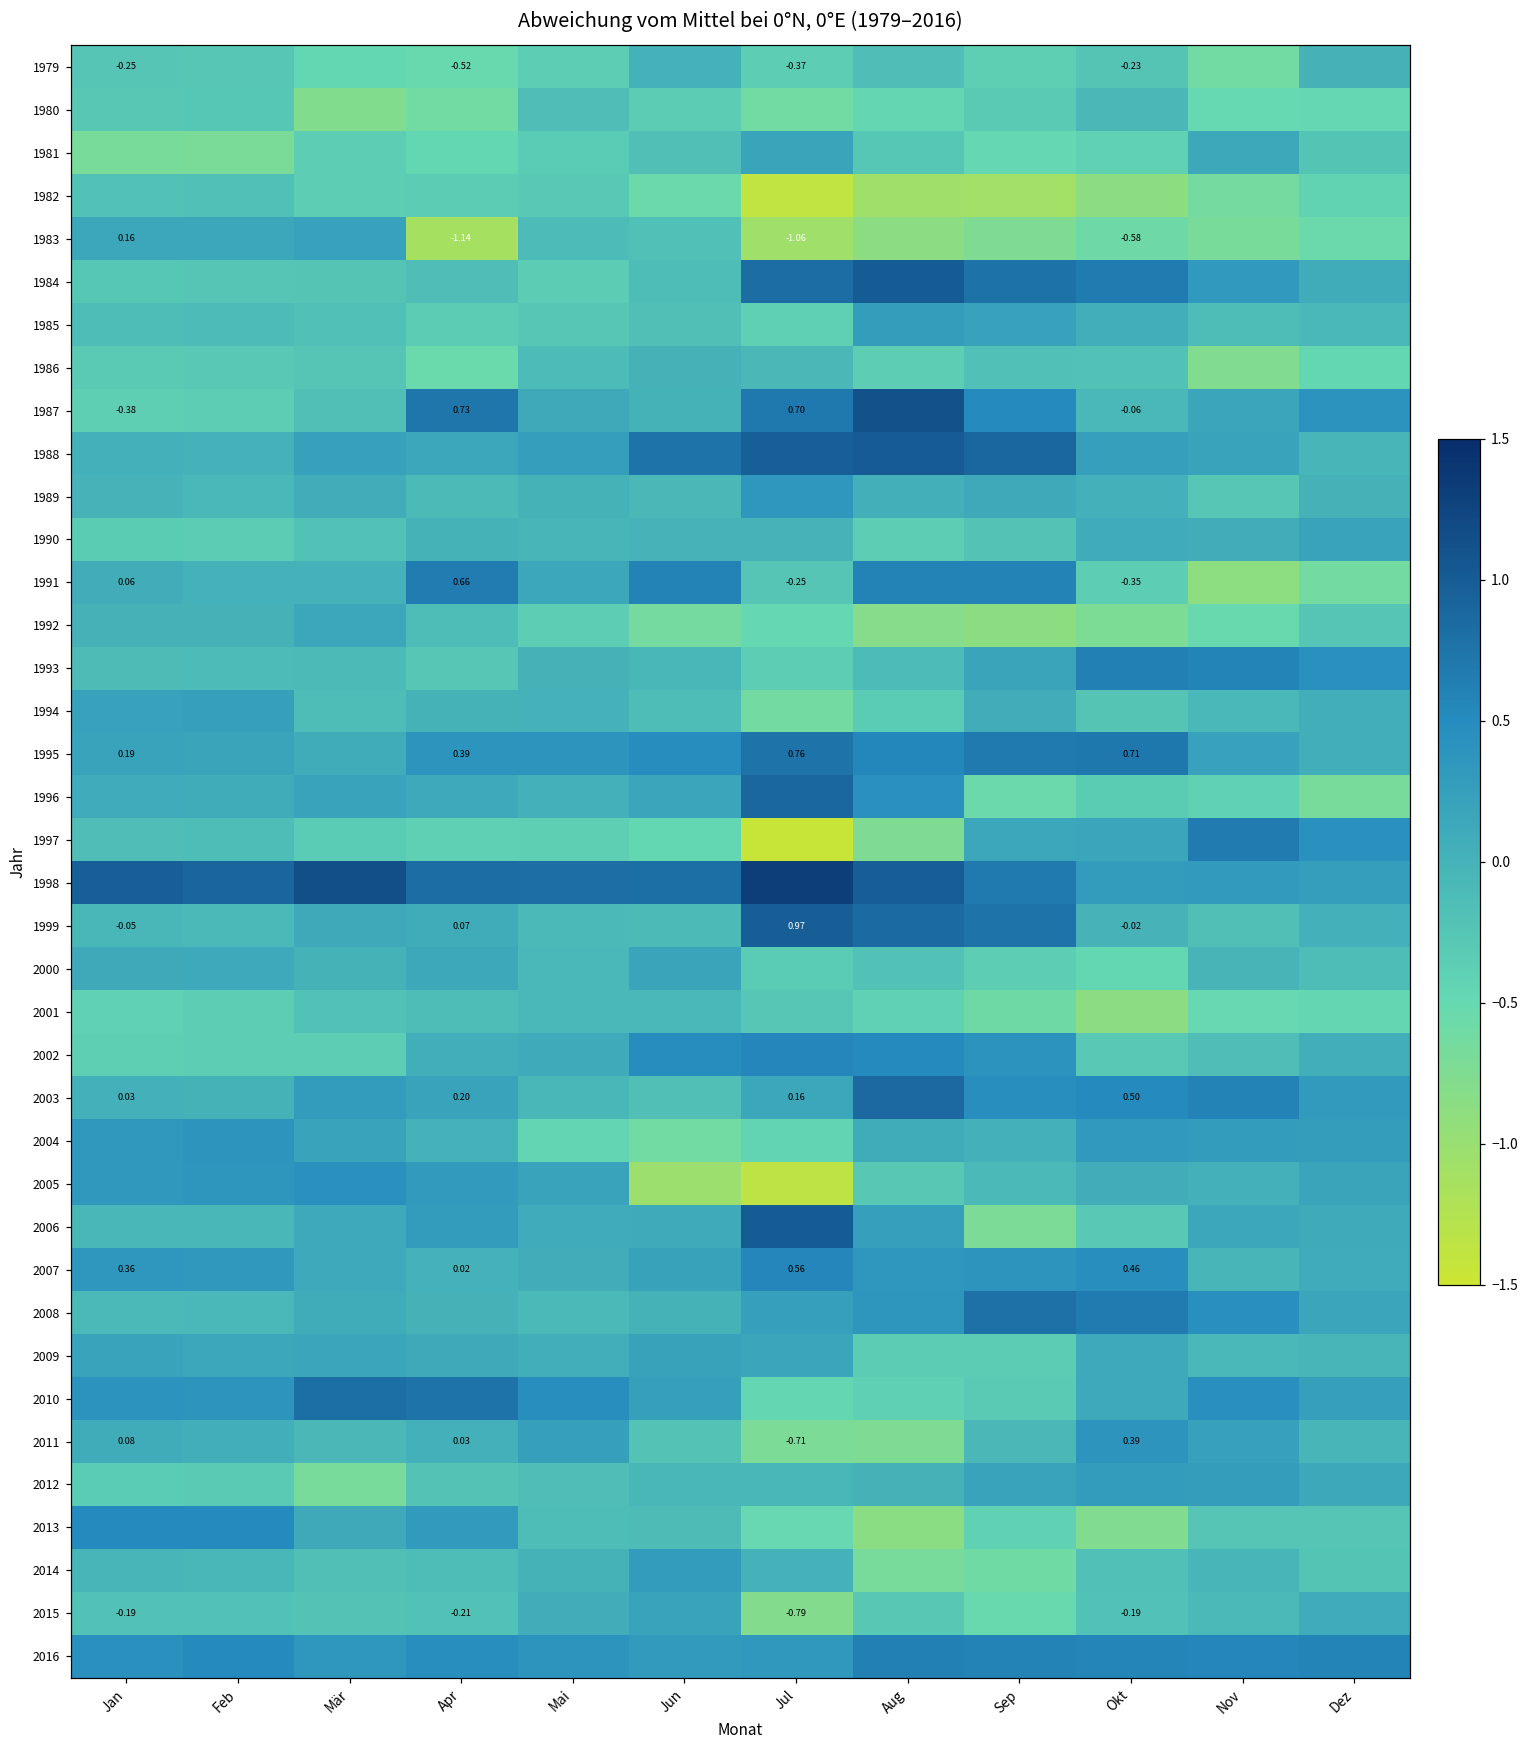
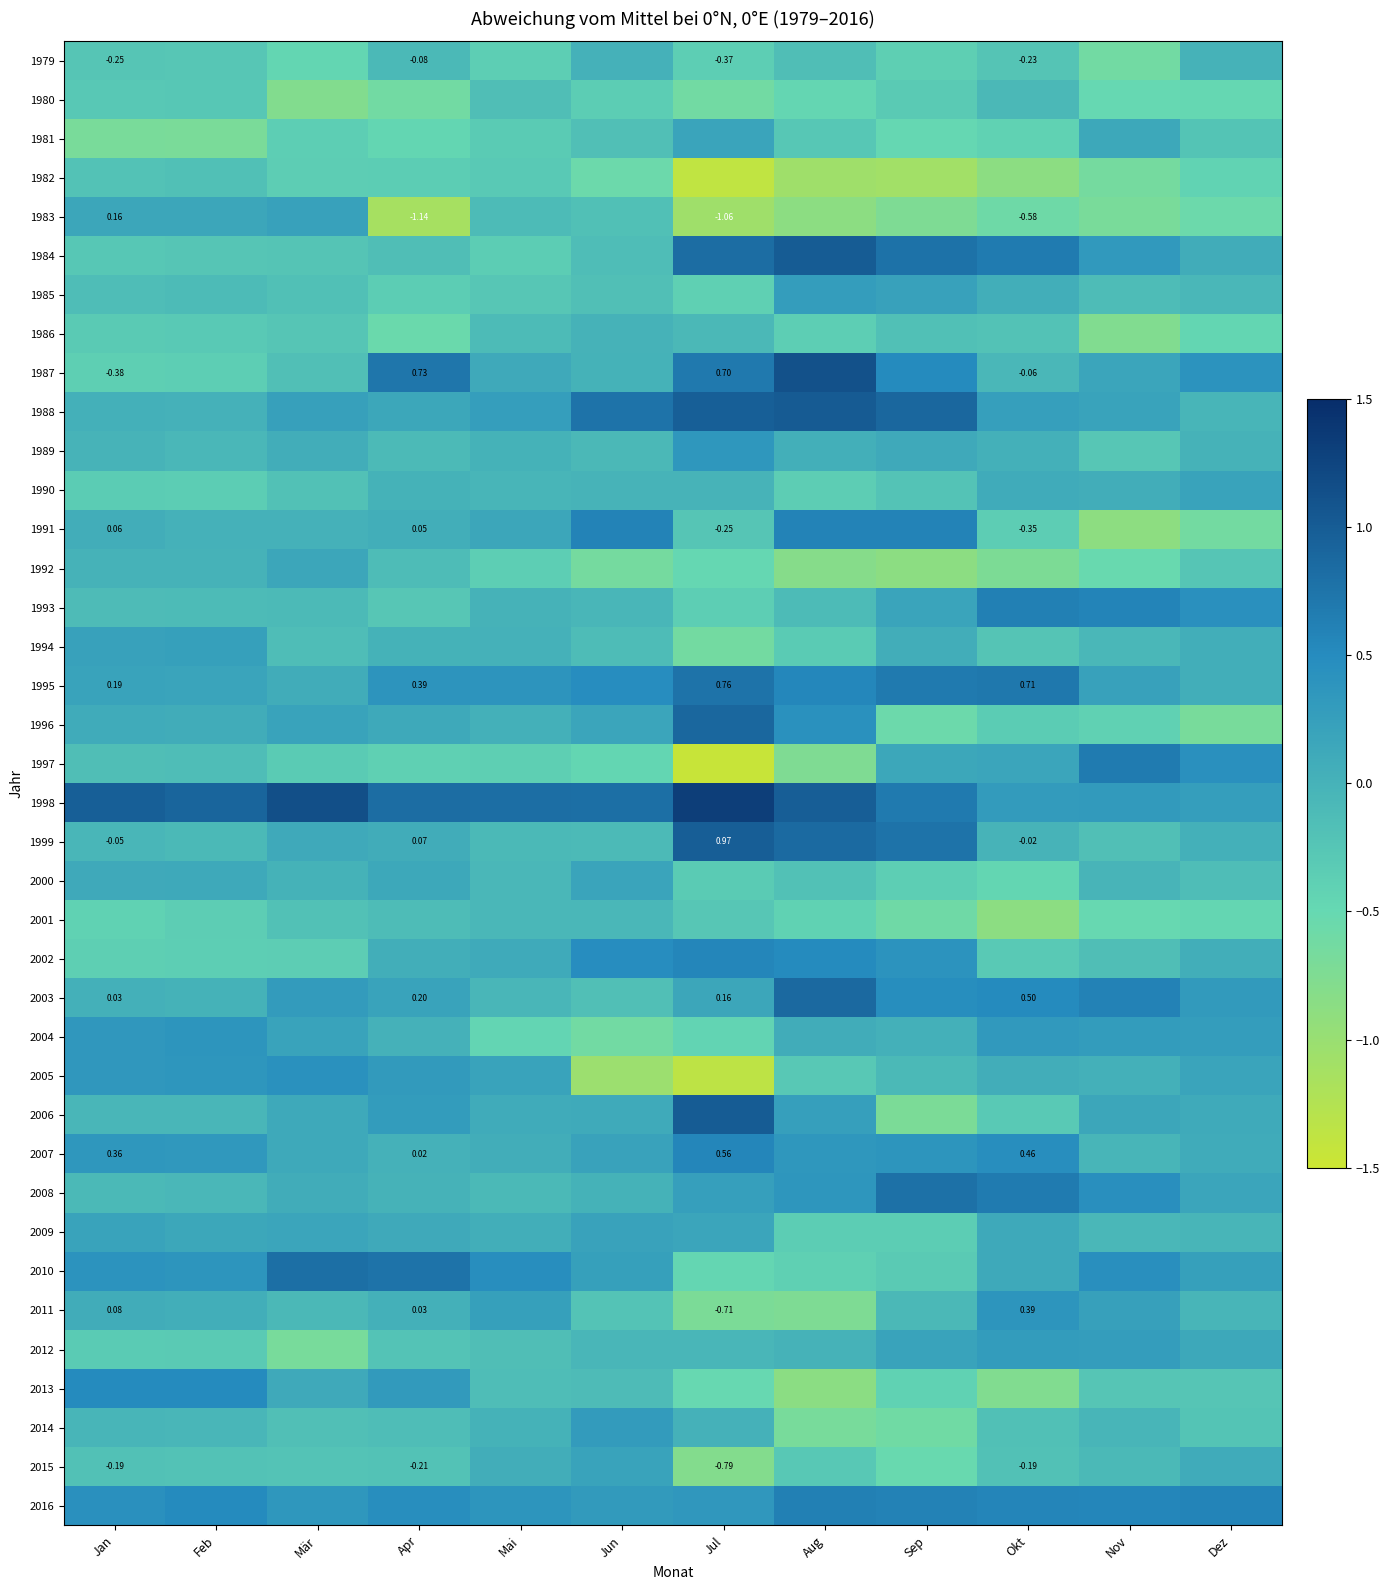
  {
    "1979": {
      "Jan": -0.25,
-     "Apr": -0.52,
+     "Apr": -0.08,
      "Jul": -0.37,
      "Okt": -0.23
    },
    "1983": {
      "Jan": 0.16,
      "Apr": -1.14,
      "Jul": -1.06,
      "Okt": -0.58
    },
    "1987": {
      "Jan": -0.38,
      "Apr": 0.73,
      "Jul": 0.70,
      "Okt": -0.06
    },
    "1991": {
      "Jan": 0.06,
-     "Apr": 0.66,
+     "Apr": 0.05,
      "Jul": -0.25,
      "Okt": -0.35
    },
    "1995": {
      "Jan": 0.19,
      "Apr": 0.39,
      "Jul": 0.76,
      "Okt": 0.71
    },
    "1999": {
      "Jan": -0.05,
      "Apr": 0.07,
      "Jul": 0.97,
      "Okt": -0.02
    },
    "2003": {
      "Jan": 0.03,
      "Apr": 0.20,
      "Jul": 0.16,
      "Okt": 0.50
    },
    "2007": {
      "Jan": 0.36,
      "Apr": 0.02,
      "Jul": 0.56,
      "Okt": 0.46
    },
    "2011": {
      "Jan": 0.08,
      "Apr": 0.03,
      "Jul": -0.71,
      "Okt": 0.39
    },
    "2015": {
      "Jan": -0.19,
      "Apr": -0.21,
      "Jul": -0.79,
      "Okt": -0.19
    }
  }
